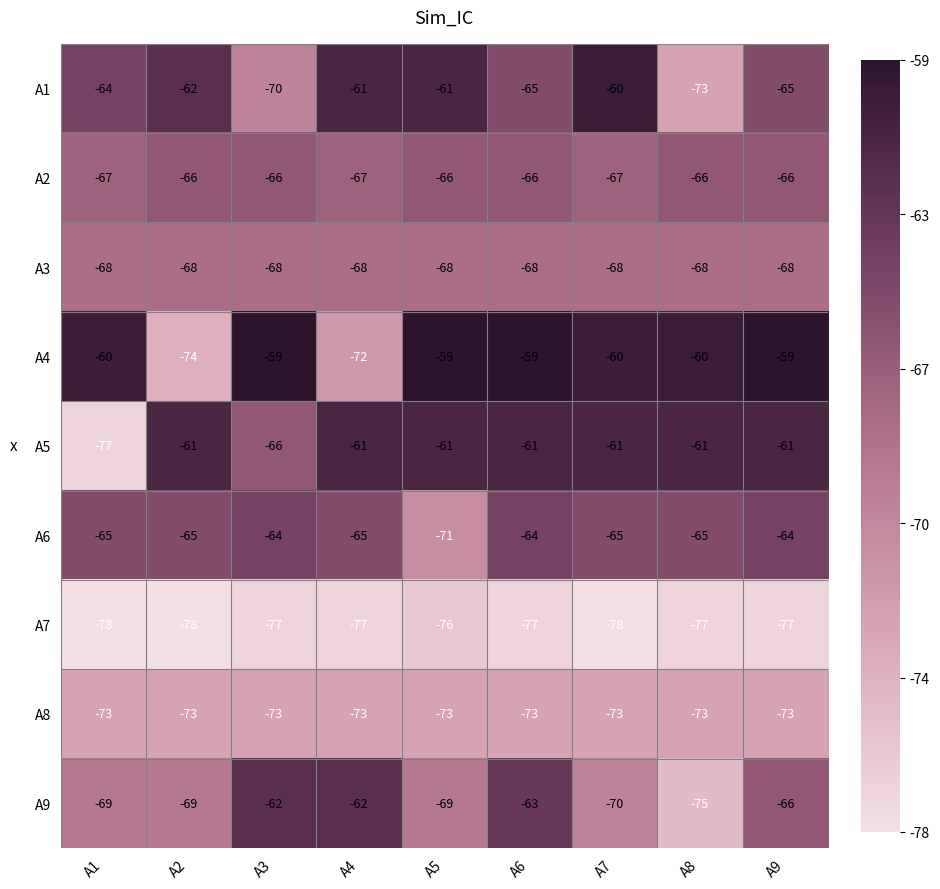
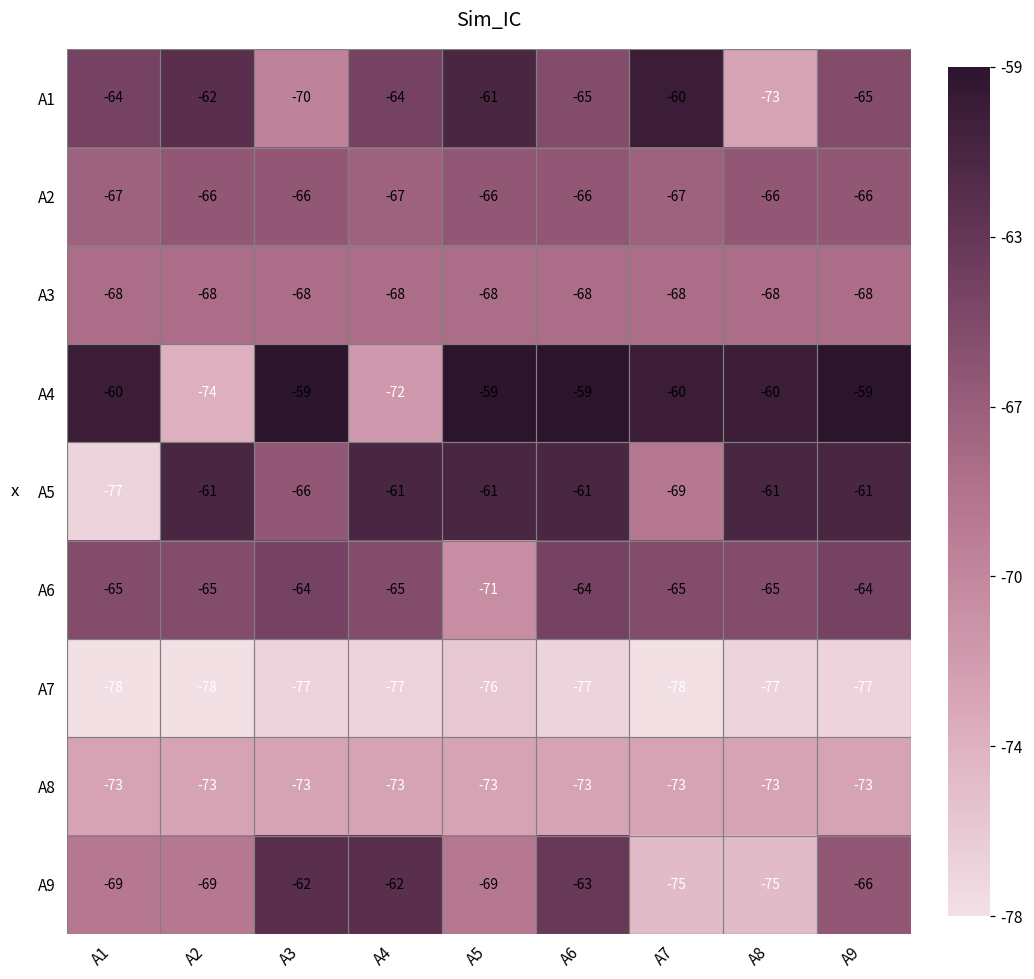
  {
    "A1": {
      "A1": -64,
      "A2": -62,
      "A3": -70,
-     "A4": -61,
+     "A4": -64,
      "A5": -61,
      "A6": -65,
      "A7": -60,
      "A8": -73,
      "A9": -65
    },
    "A2": {
      "A1": -67,
      "A2": -66,
      "A3": -66,
      "A4": -67,
      "A5": -66,
      "A6": -66,
      "A7": -67,
      "A8": -66,
      "A9": -66
    },
    "A3": {
      "A1": -68,
      "A2": -68,
      "A3": -68,
      "A4": -68,
      "A5": -68,
      "A6": -68,
      "A7": -68,
      "A8": -68,
      "A9": -68
    },
    "A4": {
      "A1": -60,
      "A2": -74,
      "A4": -72,
      "A7": -60,
      "A8": -60
    },
    "A5": {
      "A2": -61,
      "A3": -66,
      "A4": -61,
      "A5": -61,
      "A6": -61,
-     "A7": -61,
+     "A7": -69,
      "A8": -61,
      "A9": -61
    },
    "A6": {
      "A1": -65,
      "A2": -65,
      "A3": -64,
      "A4": -65,
      "A5": -71,
      "A6": -64,
      "A7": -65,
      "A8": -65,
      "A9": -64
    },
    "A7": {
      "A5": -76
    },
    "A8": {
      "A1": -73,
      "A2": -73,
      "A3": -73,
      "A4": -73,
      "A5": -73,
      "A6": -73,
      "A7": -73,
      "A8": -73,
      "A9": -73
    },
    "A9": {
      "A1": -69,
      "A2": -69,
      "A3": -62,
      "A4": -62,
      "A5": -69,
      "A6": -63,
-     "A7": -70,
+     "A7": -75,
      "A8": -75,
      "A9": -66
    }
  }
